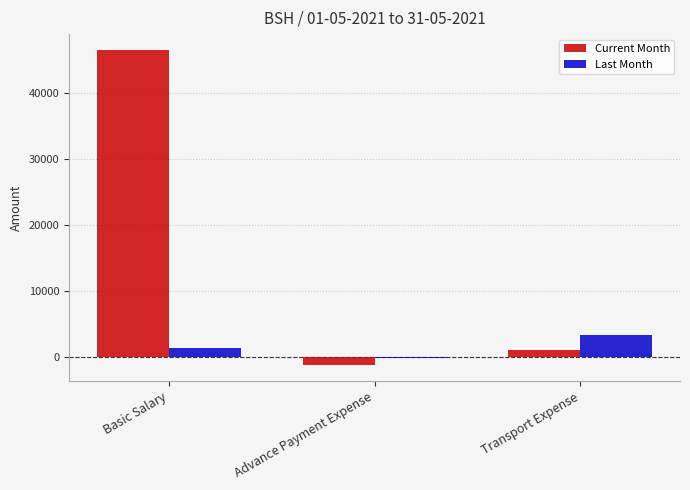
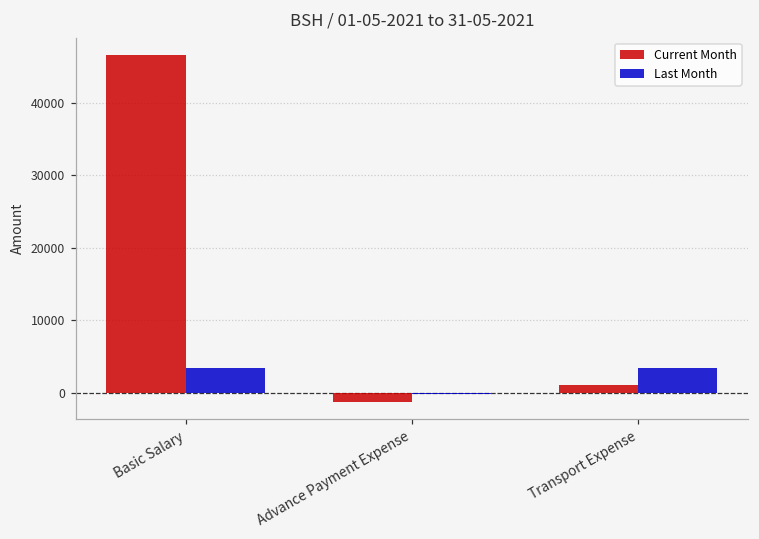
  {
    "Current Month": {
      "Basic Salary": 47000,
      "Advance Payment Expense": -1000,
      "Transport Expense": 1000
    },
    "Last Month": {
-     "Basic Salary": 1000,
+     "Basic Salary": 3000,
      "Transport Expense": 3000
    }
  }
